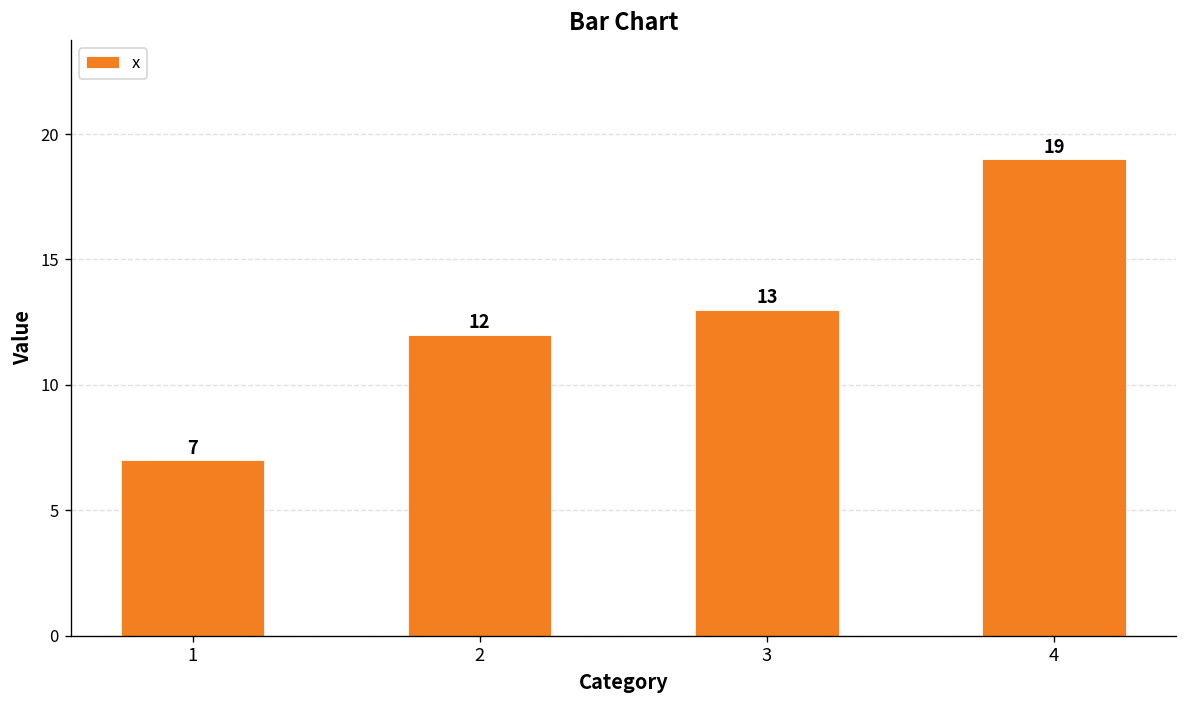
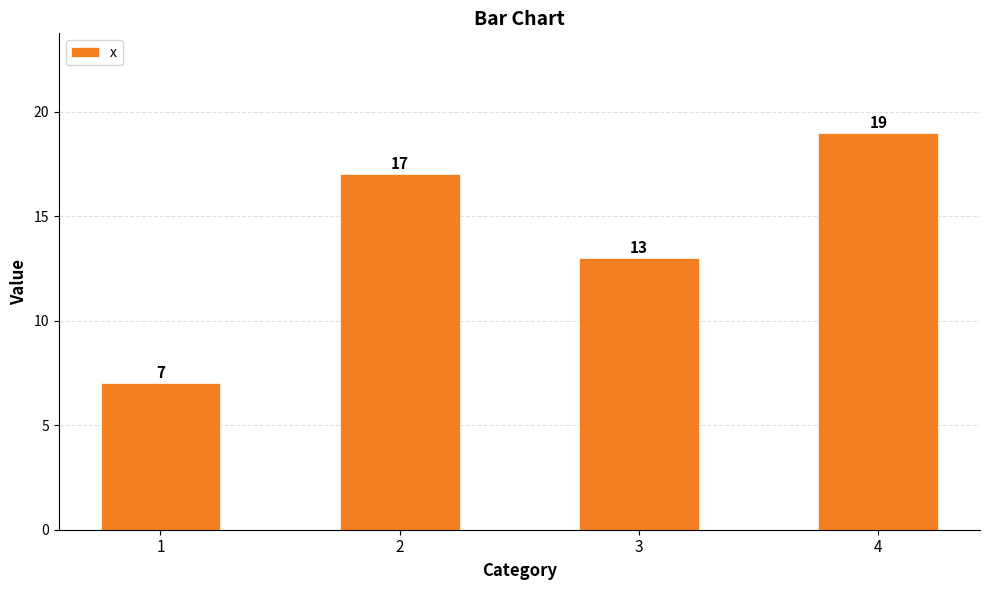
  {
    "1": 7,
-   "2": 12,
+   "2": 17,
    "3": 13,
    "4": 19
  }
